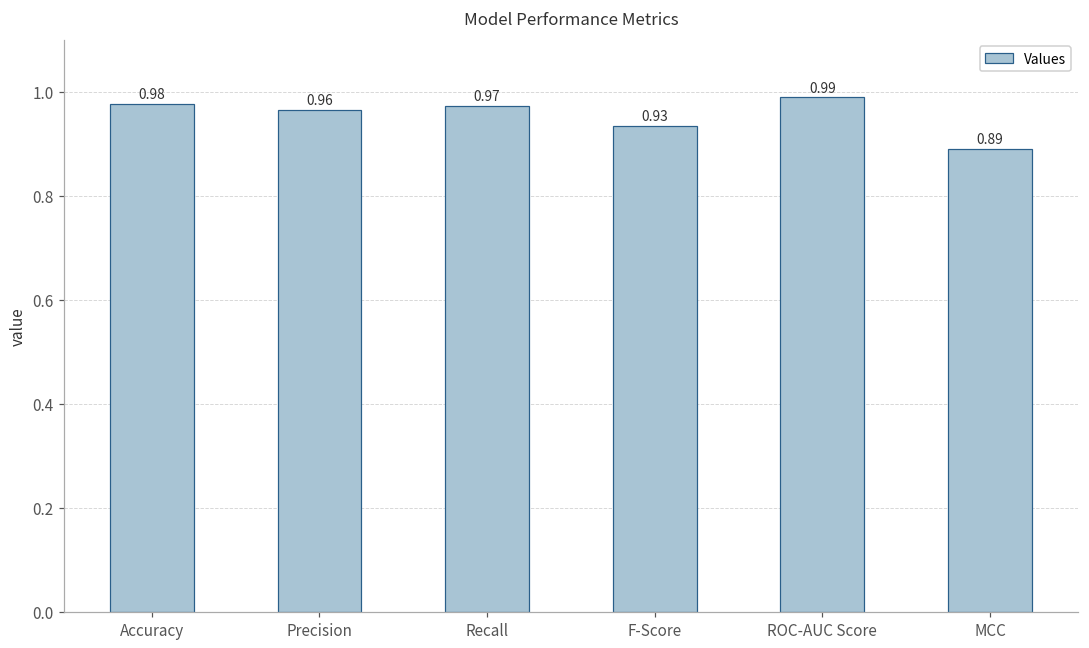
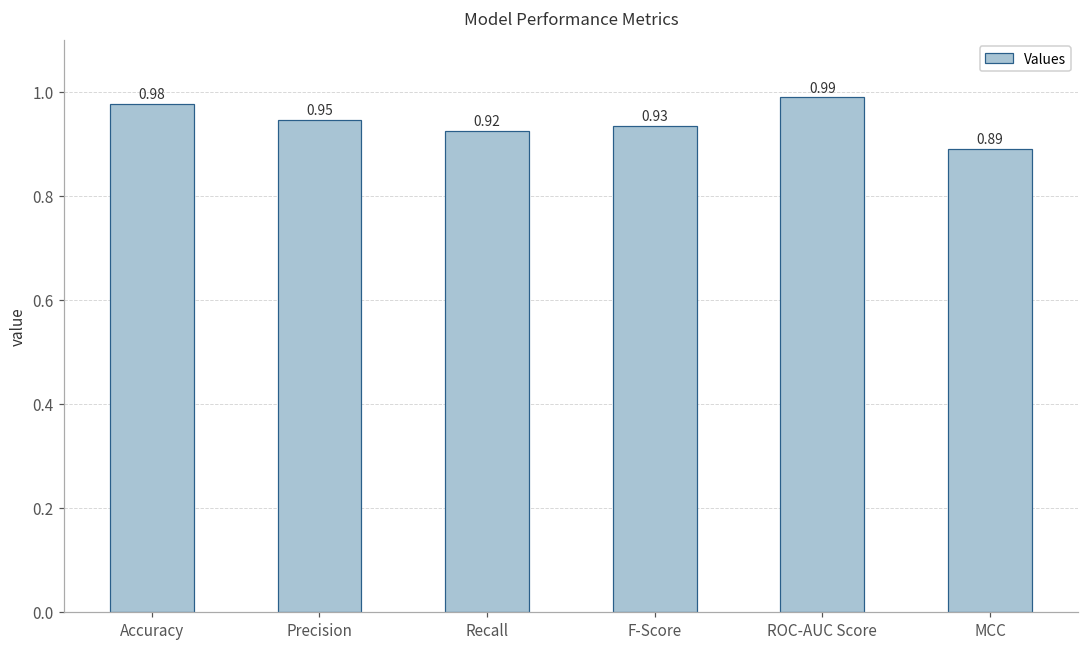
  {
    "Accuracy": 0.98,
-   "Precision": 0.96,
-   "Recall": 0.97,
+   "Precision": 0.95,
+   "Recall": 0.92,
    "F-Score": 0.93,
    "ROC-AUC Score": 0.99,
    "MCC": 0.89
  }
